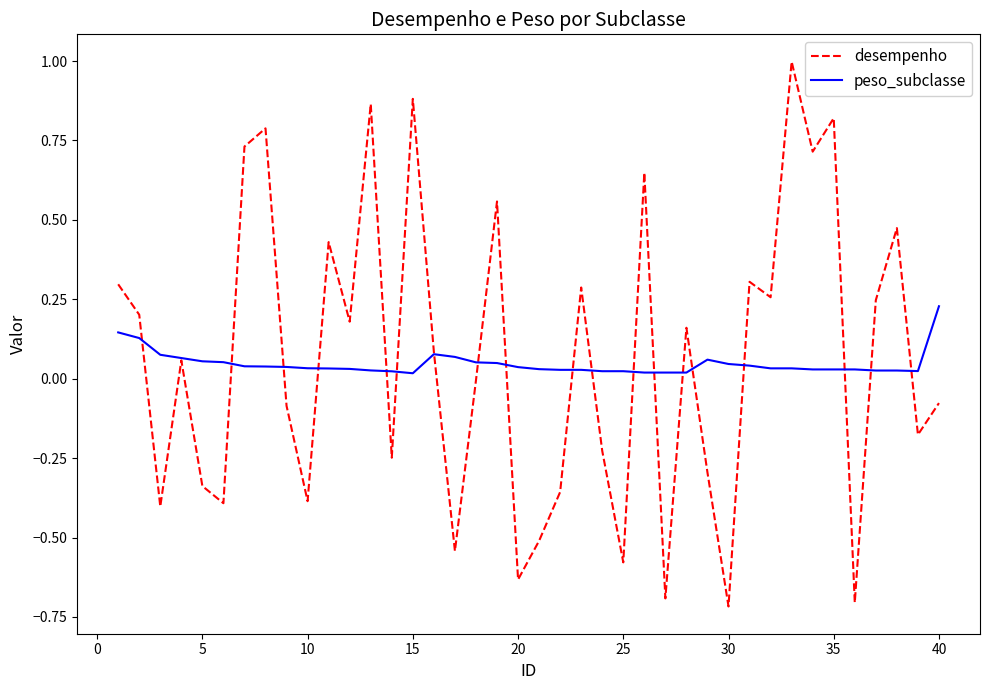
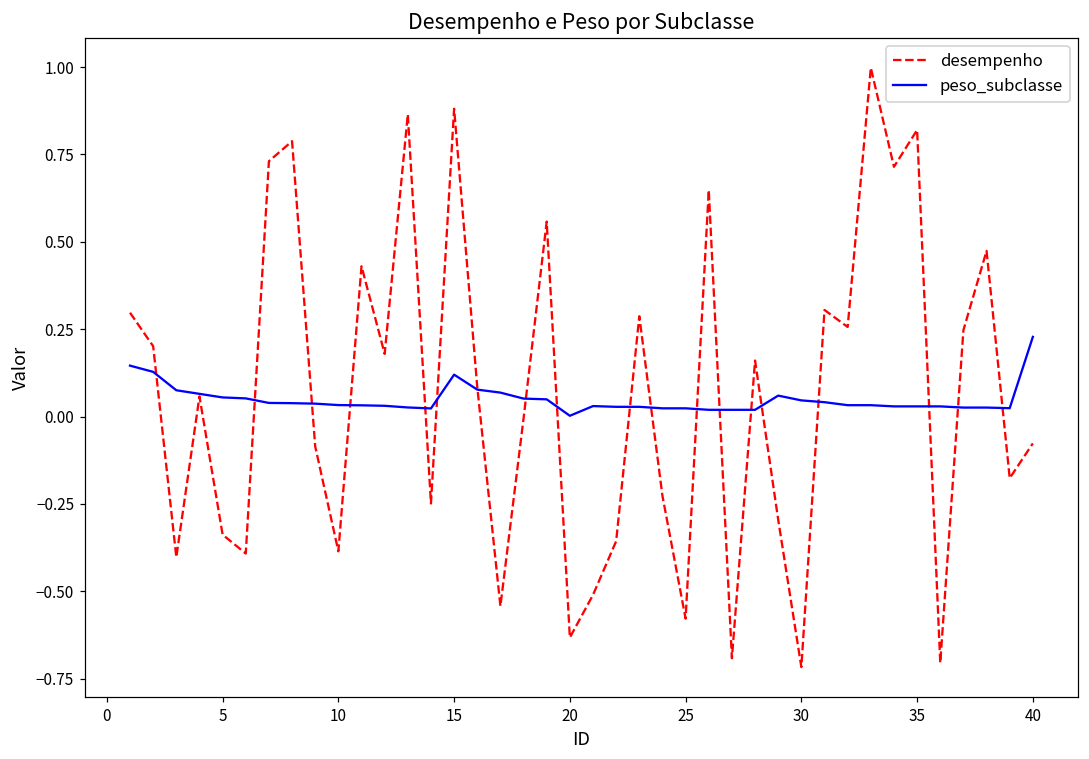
  {
    "desempenho": {
      "5": -0.34,
      "10": -0.39,
      "15": 0.88,
      "20": -0.63,
      "25": -0.58,
      "30": -0.72,
      "35": 0.82,
      "40": -0.08
    },
    "peso_subclasse": {
      "5": 0.05,
      "10": 0.03,
-     "15": 0.02,
-     "20": 0.04,
+     "15": 0.12,
+     "20": 0.00,
      "25": 0.02,
      "30": 0.05,
      "35": 0.03,
      "40": 0.23
    }
  }
